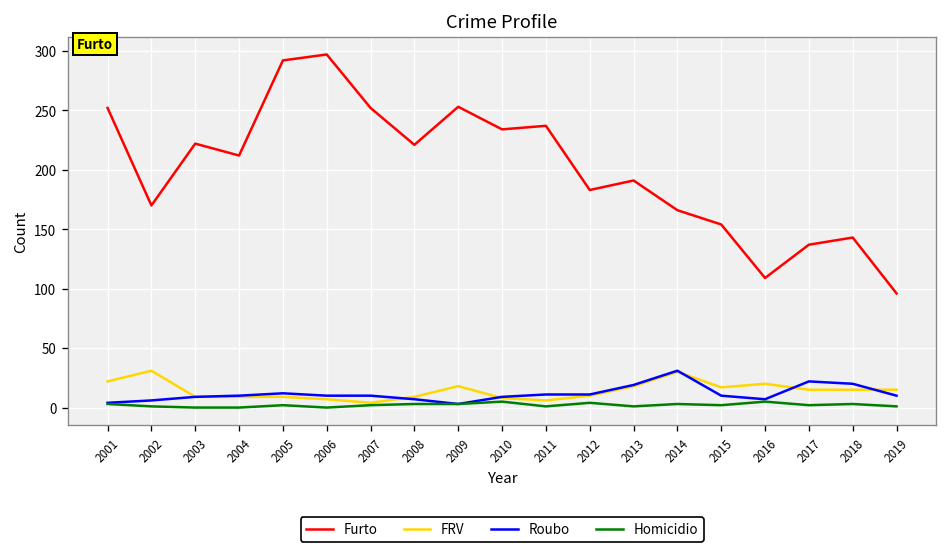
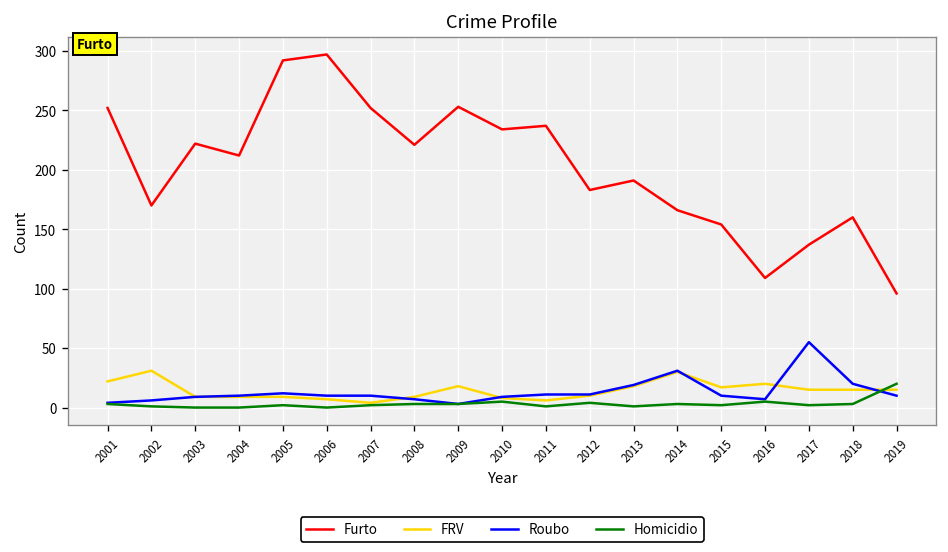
  {
    "Furto": {
      "2001": 250,
      "2002": 170,
      "2003": 220,
      "2004": 210,
      "2005": 290,
      "2006": 300,
      "2007": 250,
      "2008": 220,
      "2009": 250,
      "2010": 230,
      "2011": 240,
      "2012": 180,
      "2013": 190,
      "2014": 170,
      "2015": 150,
      "2016": 110,
      "2017": 140,
-     "2018": 140,
+     "2018": 160,
      "2019": 100
    },
    "FRV": {
      "2001": 20,
      "2002": 30,
      "2005": 10,
      "2006": 10,
      "2009": 20,
      "2011": 10,
      "2015": 20,
      "2016": 20,
      "2017": 20,
      "2018": 20,
      "2019": 20
    },
    "Roubo": {
      "2002": 10,
      "2005": 10,
      "2006": 10,
      "2007": 10,
      "2011": 10,
      "2015": 10,
-     "2017": 20,
+     "2017": 60,
      "2018": 20,
      "2019": 10
    },
    "Homicidio": {
      "2002": 0,
      "2003": 0,
      "2004": 0,
      "2005": 0,
      "2006": 0,
      "2008": 0,
      "2010": 10,
      "2011": 0,
      "2012": 0,
      "2013": 0,
      "2014": 0,
      "2015": 0,
      "2017": 0,
      "2018": 0,
-     "2019": 0
+     "2019": 20
    }
  }
